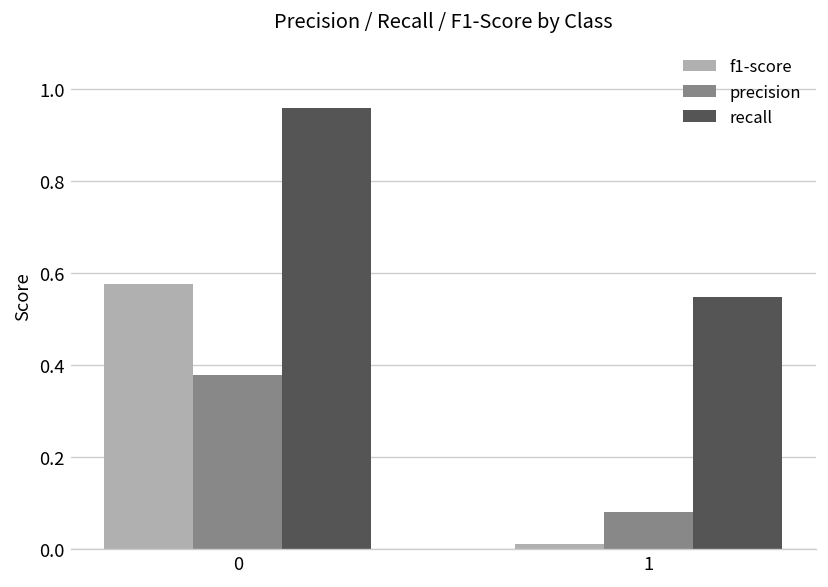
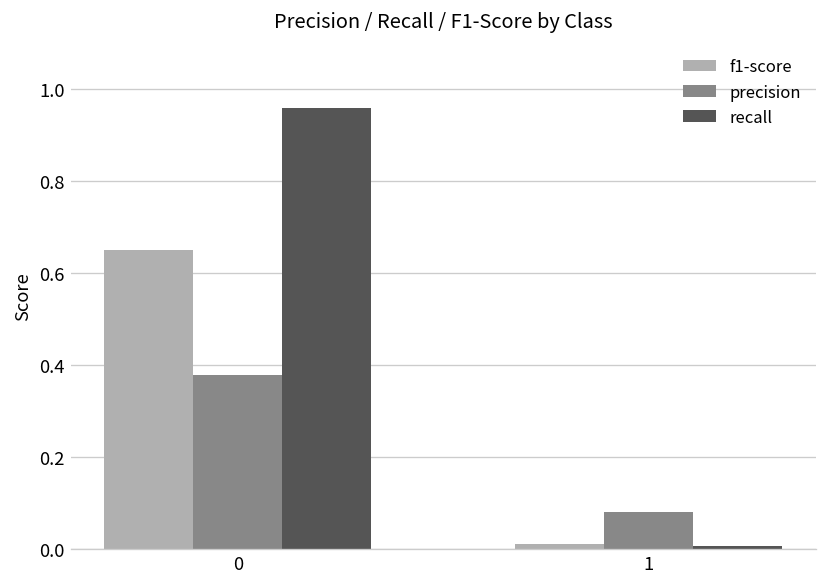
  {
    "f1-score": {
-     "0": 0.58,
+     "0": 0.65,
      "1": 0.01
    },
    "precision": {
      "0": 0.38,
      "1": 0.08
    },
    "recall": {
      "0": 0.96,
-     "1": 0.55
+     "1": 0.01
    }
  }
